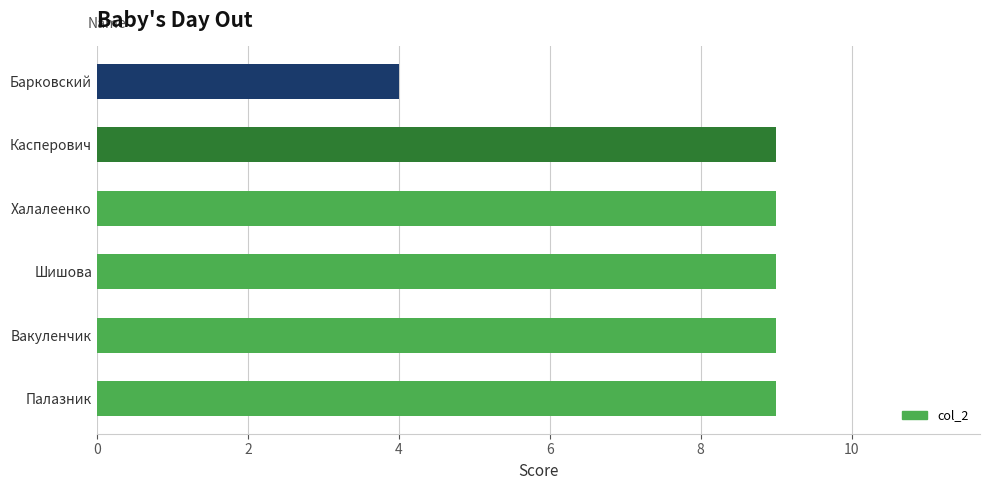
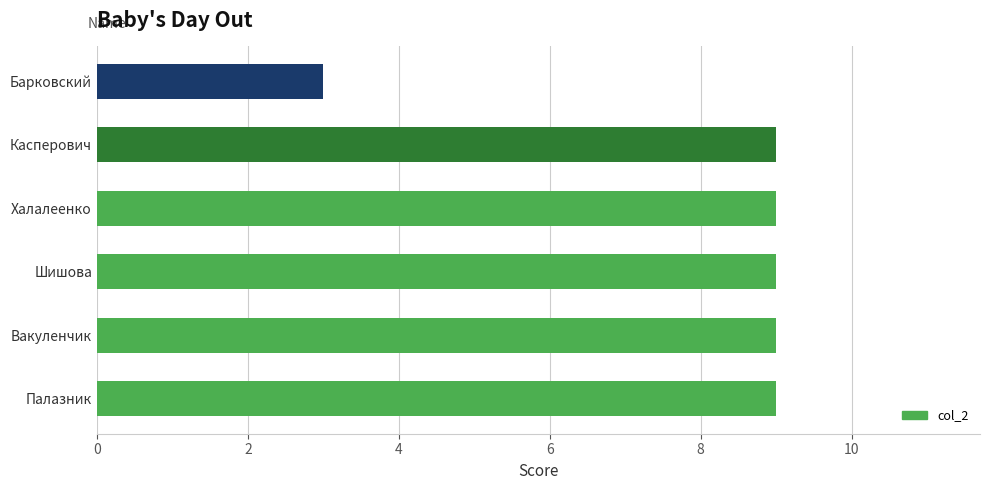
  {
-   "Барковский": 4,
+   "Барковский": 3,
    "Касперович": 9,
    "Халалеенко": 9,
    "Шишова": 9,
    "Вакуленчик": 9,
    "Палазник": 9
  }
